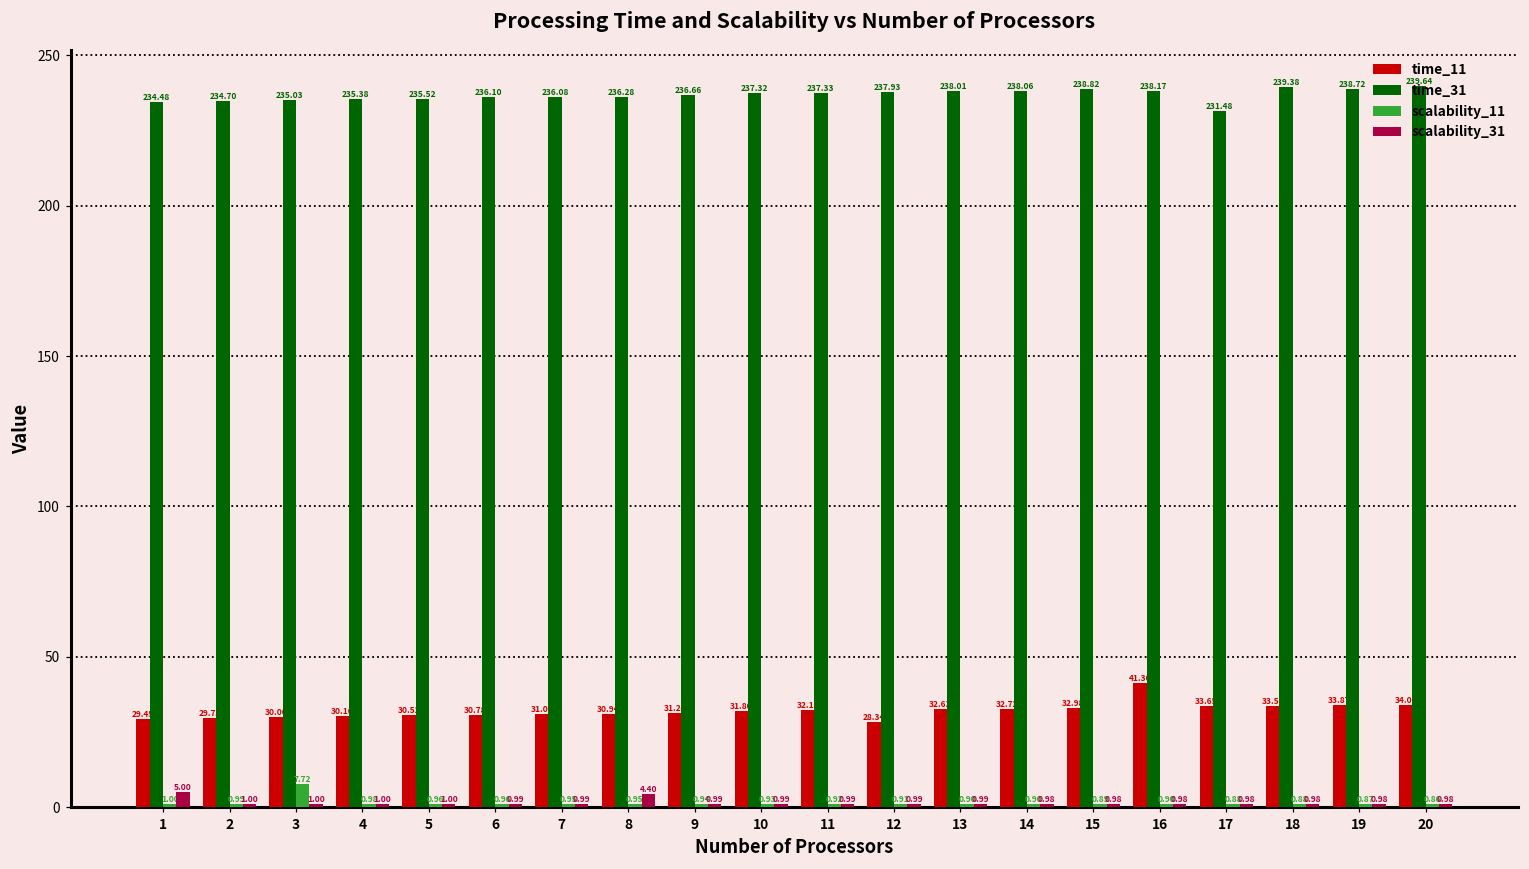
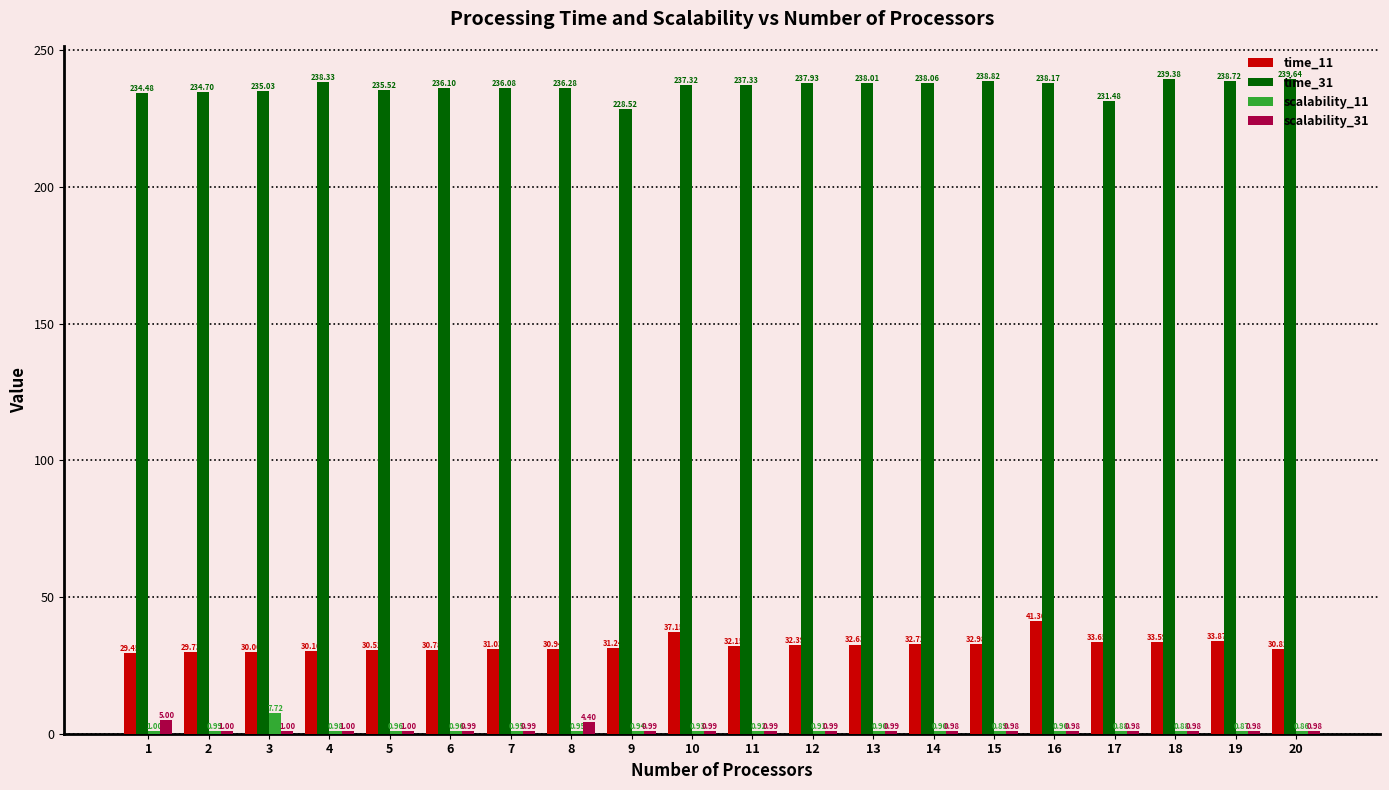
  {
    "time_11": {
      "1": 29.45,
      "2": 29.73,
      "3": 30.00,
      "4": 30.16,
      "5": 30.52,
      "6": 30.78,
      "7": 31.03,
      "8": 30.94,
      "9": 31.24,
-     "10": 31.80,
+     "10": 37.15,
      "11": 32.15,
-     "12": 28.34,
+     "12": 32.39,
      "13": 32.63,
      "14": 32.72,
      "15": 32.98,
      "16": 41.30,
      "17": 33.65,
      "18": 33.59,
      "19": 33.87,
-     "20": 34.09
+     "20": 30.82
    },
    "time_31": {
      "1": 234.48,
      "2": 234.70,
      "3": 235.03,
-     "4": 235.38,
+     "4": 238.33,
      "5": 235.52,
      "6": 236.10,
      "7": 236.08,
      "8": 236.28,
-     "9": 236.66,
+     "9": 228.52,
      "10": 237.32,
      "11": 237.33,
      "12": 237.93,
      "13": 238.01,
      "14": 238.06,
      "15": 238.82,
      "16": 238.17,
      "17": 231.48,
      "18": 239.38,
      "19": 238.72,
      "20": 239.64
    },
    "scalability_11": {
      "1": 1.00,
      "3": 7.72,
      "8": 0.95
    },
    "scalability_31": {
      "1": 5.00,
      "3": 1.00,
      "8": 4.40
    }
  }
